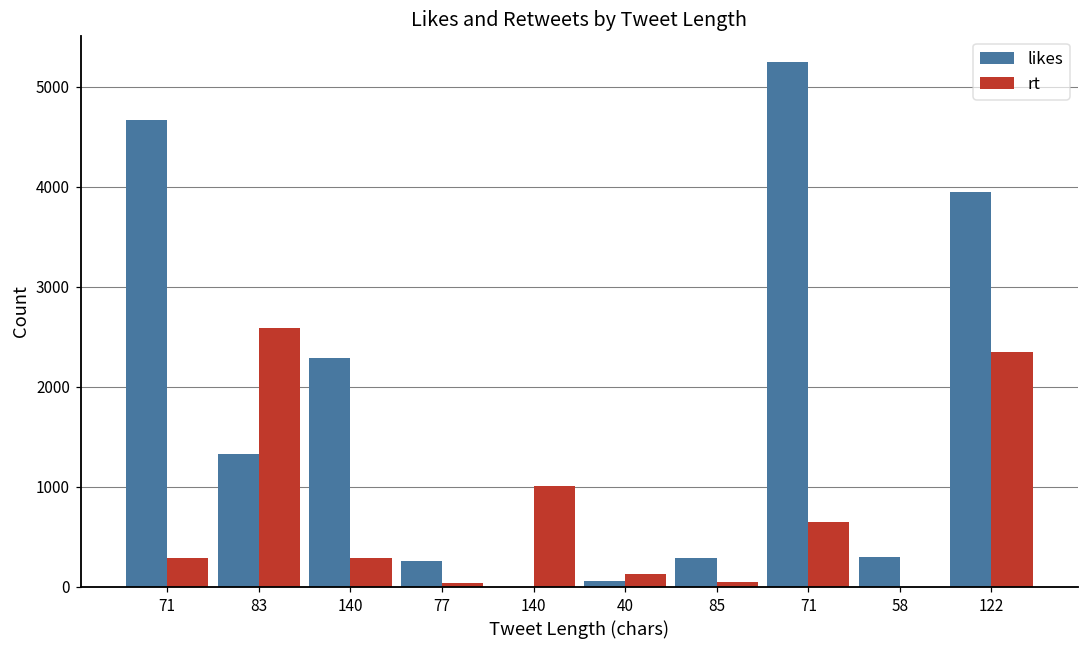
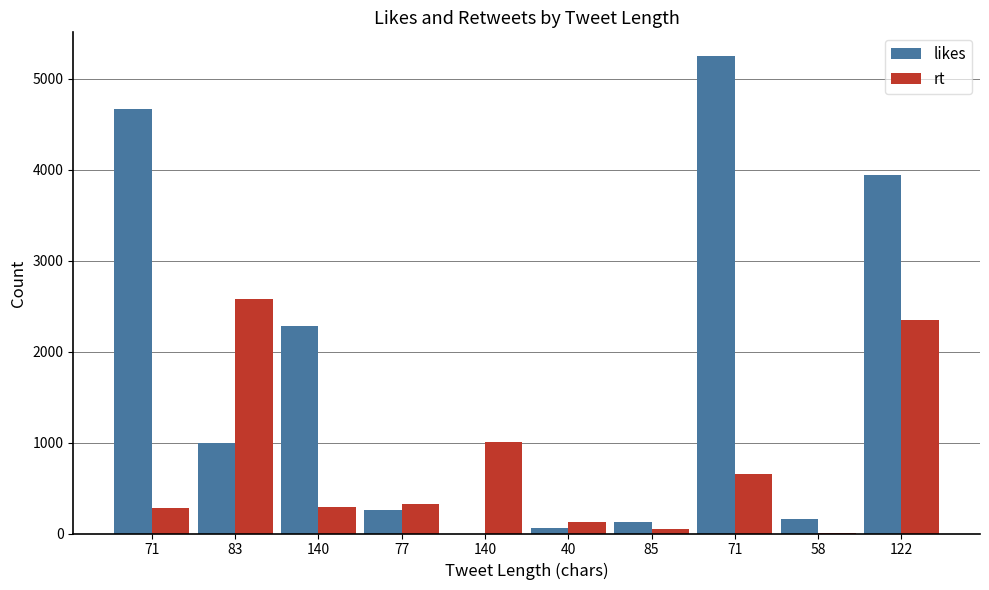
  {
    "likes": {
-     "83": 1300,
+     "83": 1000,
      "77": 300,
      "40": 100,
-     "85": 300,
-     "58": 300,
+     "85": 100,
+     "58": 200,
      "122": 3900
    },
    "rt": {
      "83": 2600,
-     "77": 0,
+     "77": 300,
      "40": 100,
      "85": 0,
      "122": 2300
    }
  }
